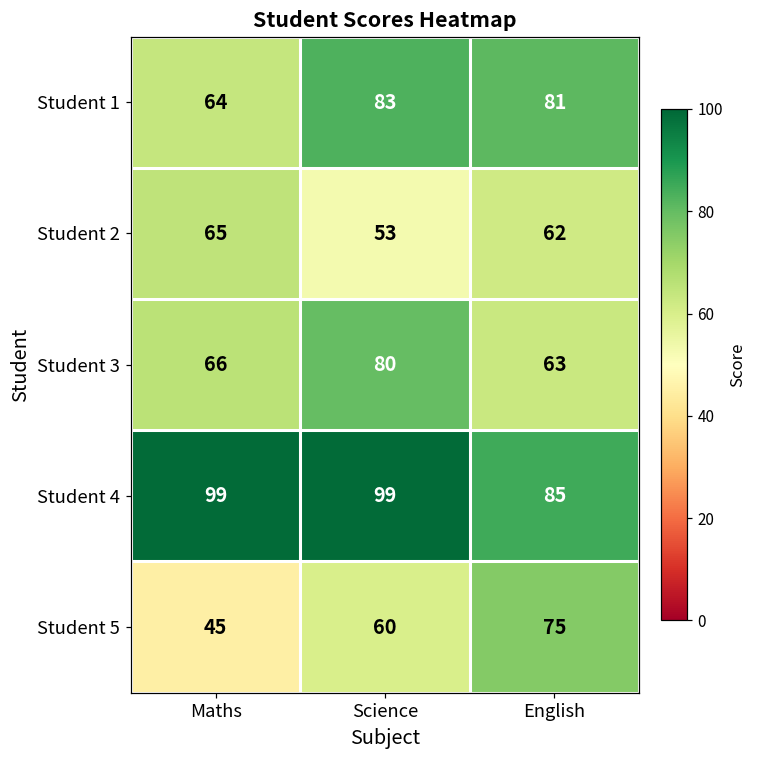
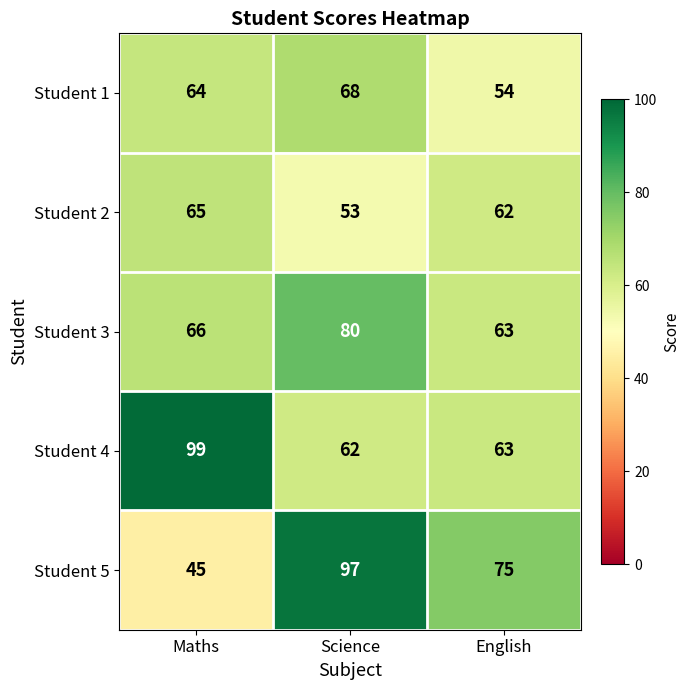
  {
    "Student 1": {
      "Maths": 64,
-     "Science": 83,
-     "English": 81
+     "Science": 68,
+     "English": 54
    },
    "Student 2": {
      "Maths": 65,
      "Science": 53,
      "English": 62
    },
    "Student 3": {
      "Maths": 66,
      "Science": 80,
      "English": 63
    },
    "Student 4": {
      "Maths": 99,
-     "Science": 99,
-     "English": 85
+     "Science": 62,
+     "English": 63
    },
    "Student 5": {
      "Maths": 45,
-     "Science": 60,
+     "Science": 97,
      "English": 75
    }
  }
